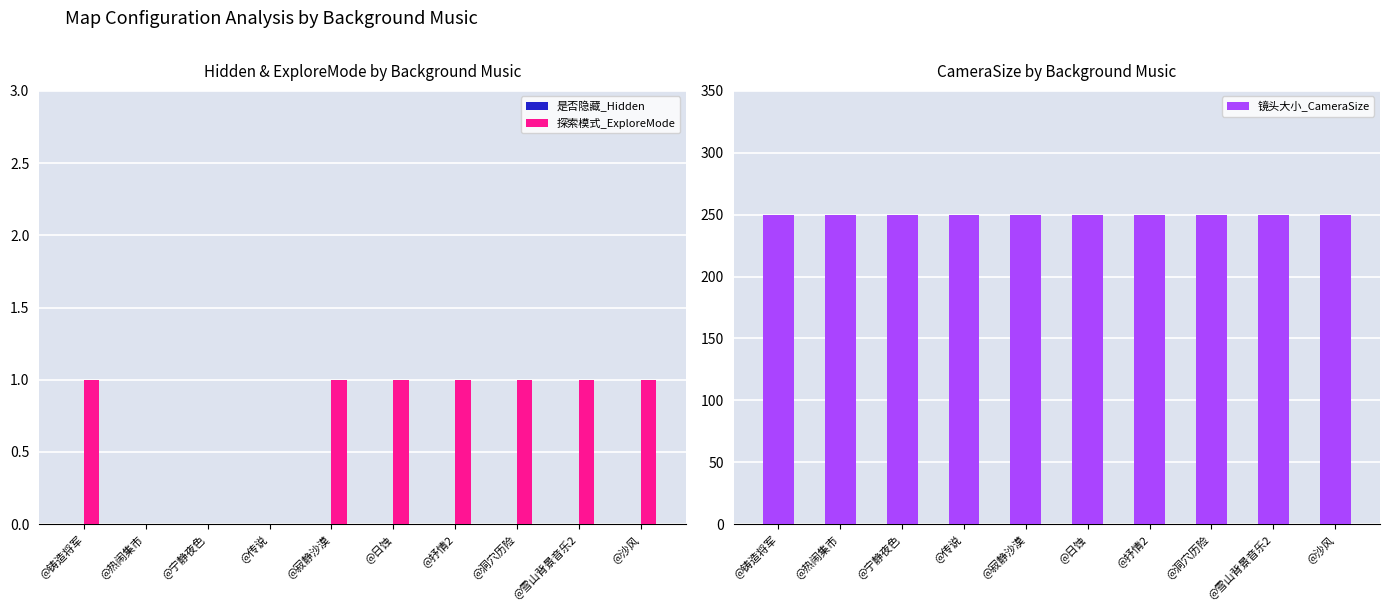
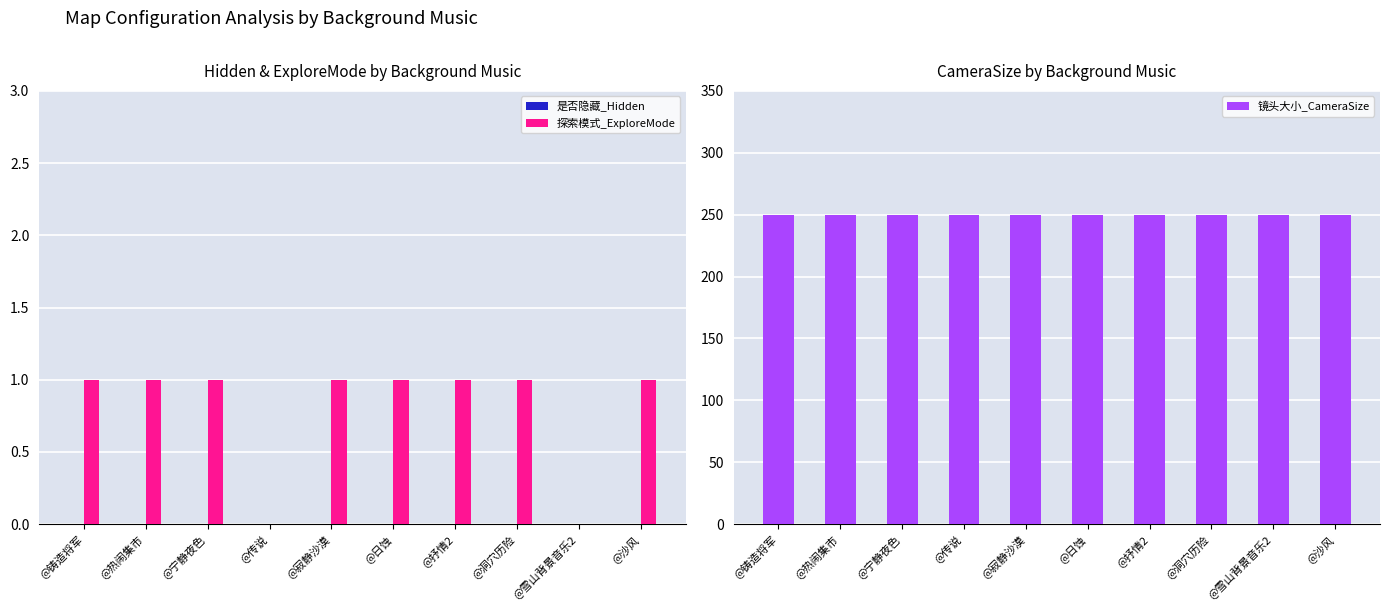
  {
    "Hidden & ExploreMode by Background Music": {
      "是否隐藏_Hidden": {
        "@铸造将军": 0,
        "@热闹集市": 0,
        "@宁静夜色": 0,
        "@传说": 0,
        "@寂静沙漠": 0,
        "@日蚀": 0,
        "@抒情2": 0,
        "@洞穴历险": 0,
        "@雪山背景音乐2": 0,
        "@沙风": 0
      },
      "探索模式_ExploreMode": {
        "@铸造将军": 1,
-       "@热闹集市": 0,
-       "@宁静夜色": 0,
+       "@热闹集市": 1,
+       "@宁静夜色": 1,
        "@传说": 0,
        "@寂静沙漠": 1,
        "@日蚀": 1,
        "@抒情2": 1,
        "@洞穴历险": 1,
-       "@雪山背景音乐2": 1,
+       "@雪山背景音乐2": 0,
        "@沙风": 1
      }
    },
    "CameraSize by Background Music": {
      "@铸造将军": 250,
      "@热闹集市": 250,
      "@宁静夜色": 250,
      "@传说": 250,
      "@寂静沙漠": 250,
      "@日蚀": 250,
      "@抒情2": 250,
      "@洞穴历险": 250,
      "@雪山背景音乐2": 250,
      "@沙风": 250
    }
  }
